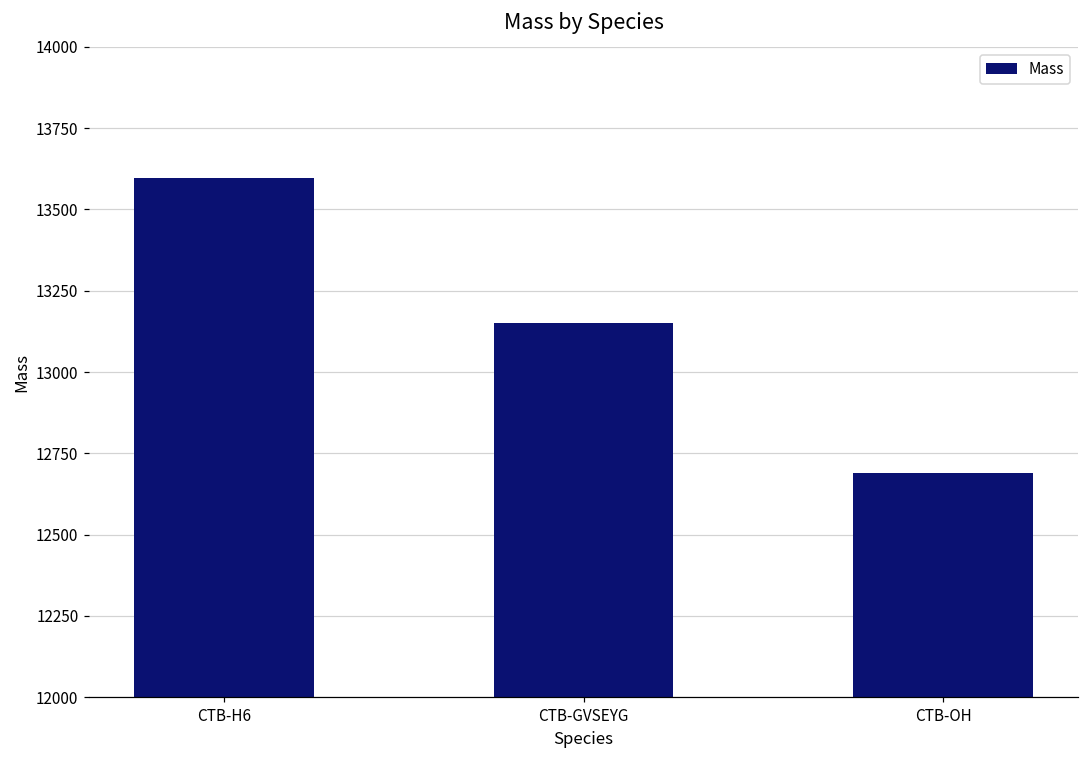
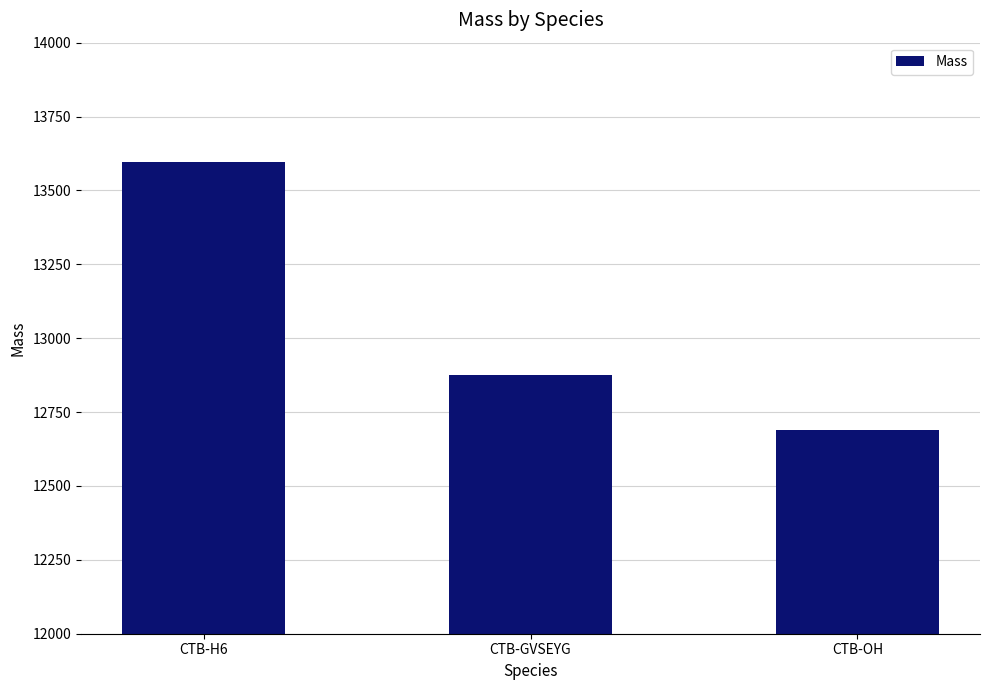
  {
    "CTB-H6": 13600,
-   "CTB-GVSEYG": 13150,
+   "CTB-GVSEYG": 12880,
    "CTB-OH": 12690
  }
